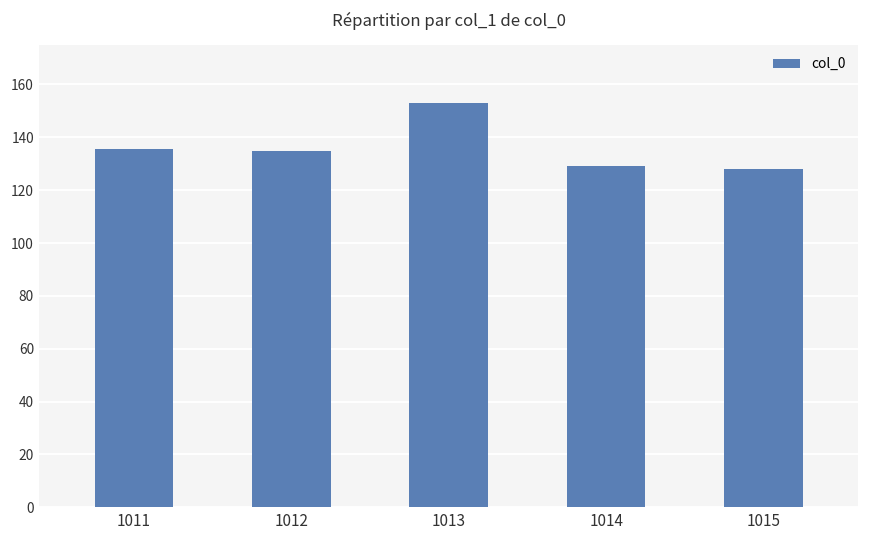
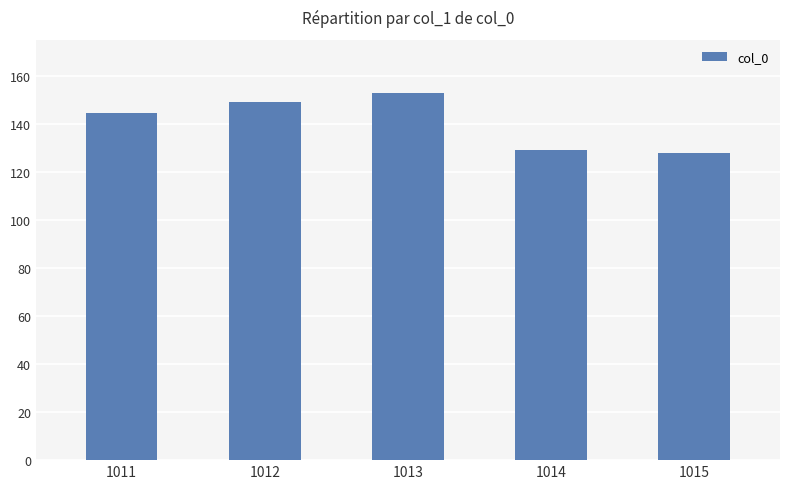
  {
-   "1011": 136,
-   "1012": 135,
+   "1011": 144,
+   "1012": 149,
    "1013": 153,
    "1014": 129,
    "1015": 128
  }
